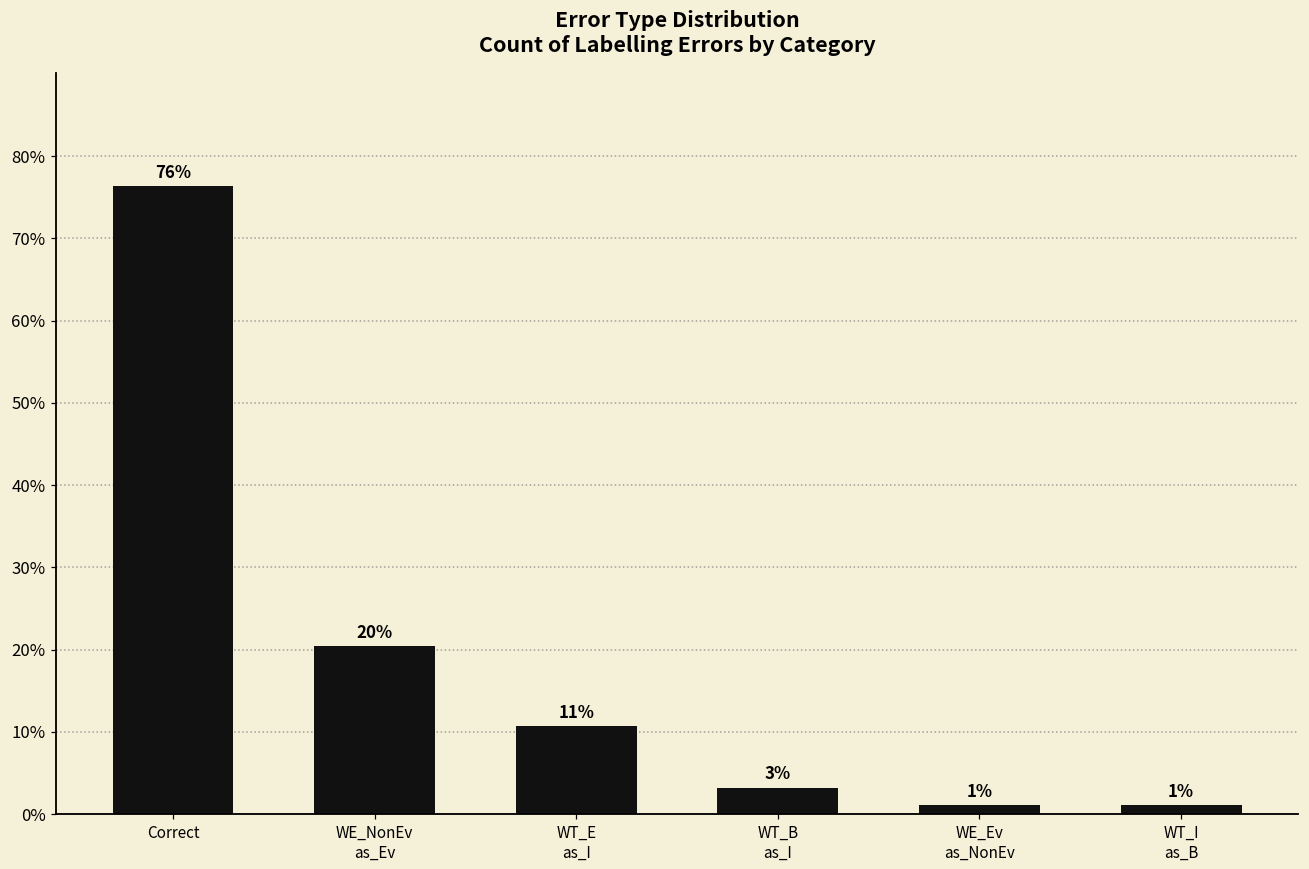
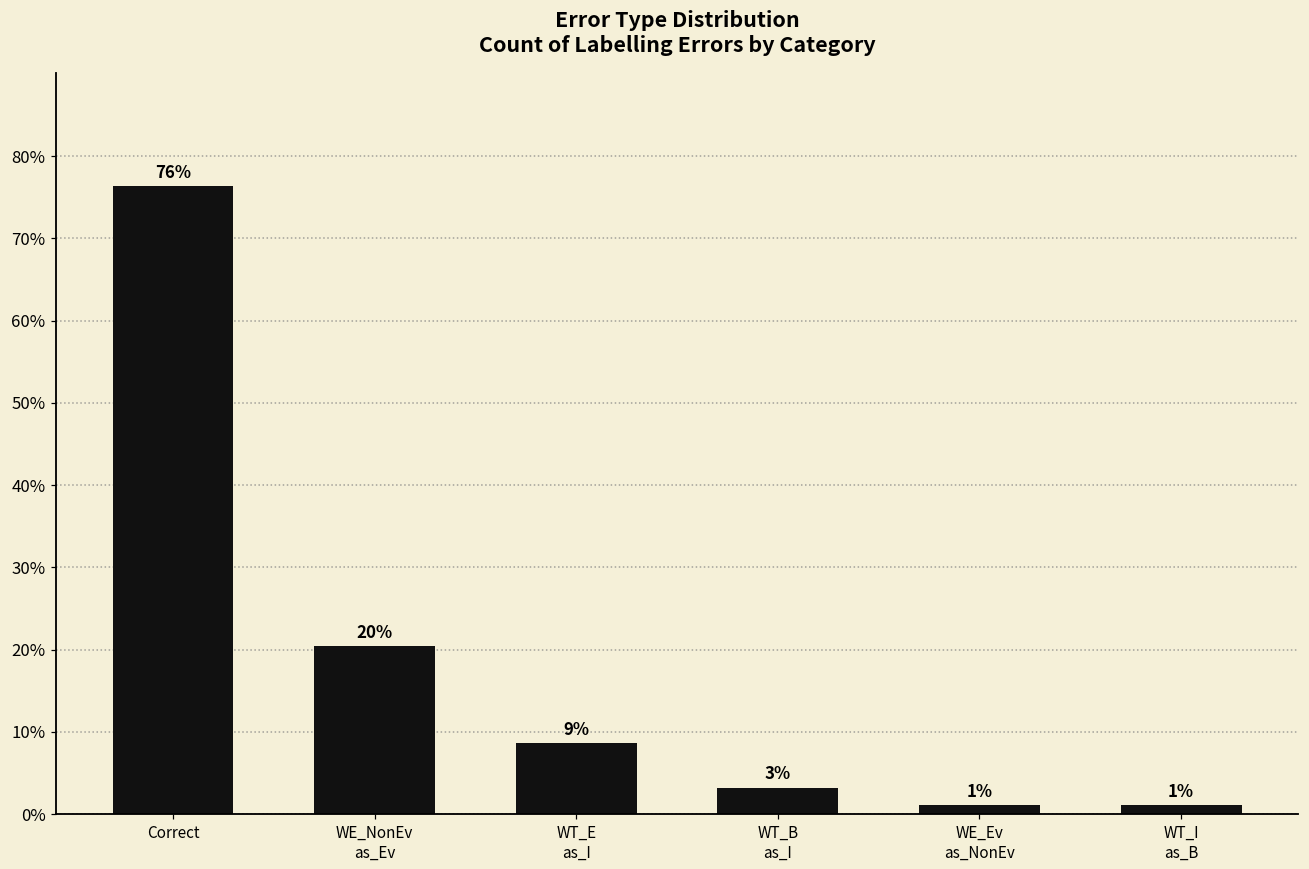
  {
    "Correct": "76%",
    "WE_NonEv as_Ev": "20%",
-   "WT_E as_I": "11%",
+   "WT_E as_I": "9%",
    "WT_B as_I": "3%",
    "WE_Ev as_NonEv": "1%",
    "WT_I as_B": "1%"
  }
